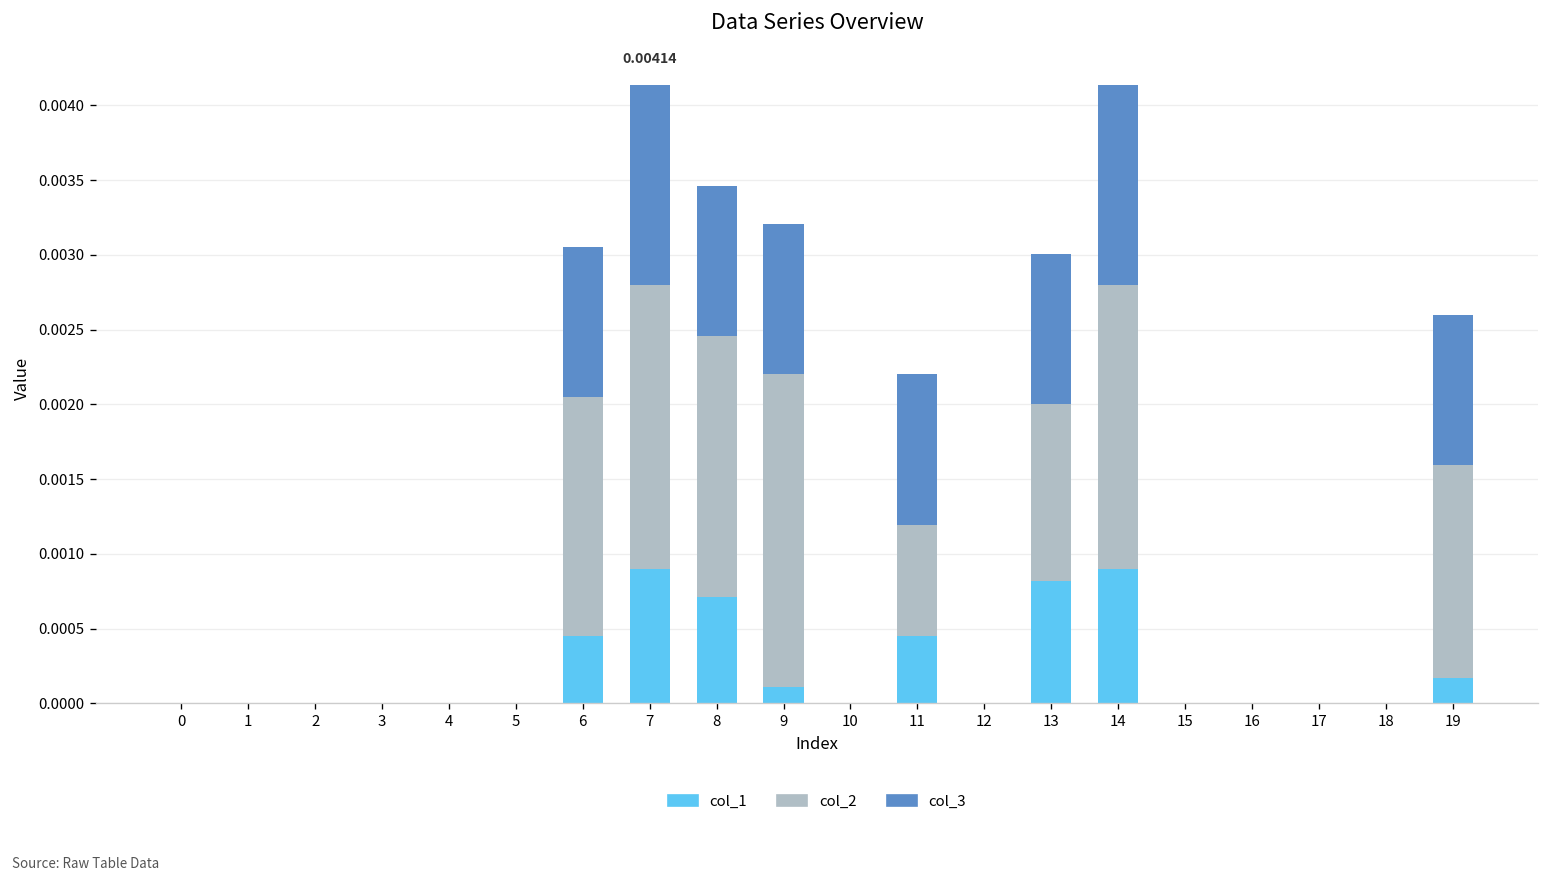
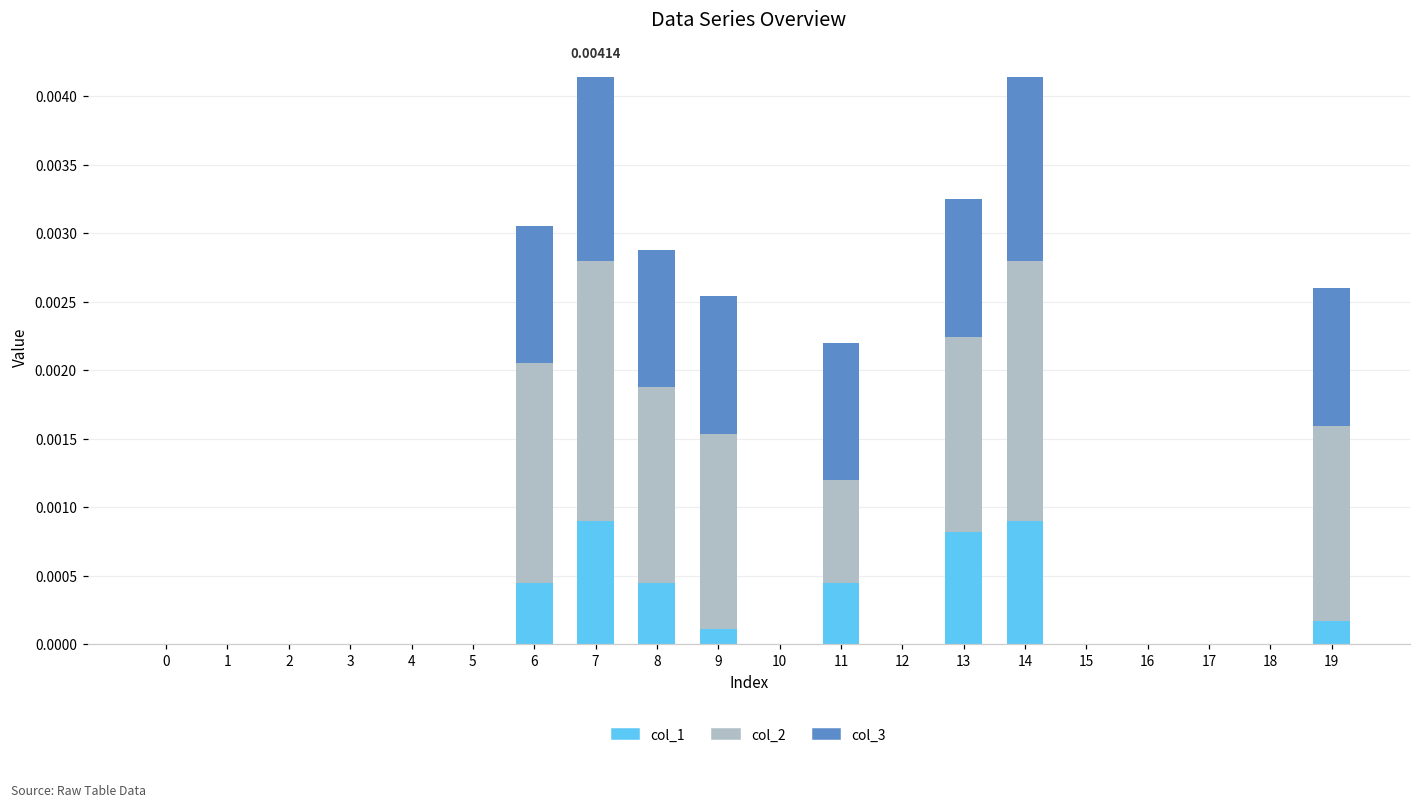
  {
    "col_1": {
      "0": 0.00000,
      "1": 0.00000,
      "2": 0.00000,
      "3": 0.00000,
      "4": 0.00000,
      "5": 0.00000,
      "6": 0.00045,
      "7": 0.00090,
-     "8": 0.00071,
+     "8": 0.00045,
      "9": 0.00011,
      "10": 0.00000,
      "11": 0.00045,
      "12": 0.00000,
      "13": 0.00082,
      "14": 0.00090,
      "15": 0.00000,
      "16": 0.00000,
      "17": 0.00000,
      "18": 0.00000,
      "19": 0.00017
    },
    "col_2": {
      "0": 0.00000,
      "1": 0.00000,
      "2": 0.00000,
      "3": 0.00000,
      "4": 0.00000,
      "5": 0.00000,
      "6": 0.00160,
      "7": 0.00190,
-     "8": 0.00175,
-     "9": 0.00209,
+     "8": 0.00142,
+     "9": 0.00142,
      "10": 0.00000,
      "11": 0.00075,
      "12": 0.00000,
-     "13": 0.00118,
+     "13": 0.00142,
      "14": 0.00190,
      "15": 0.00000,
      "16": 0.00000,
      "17": 0.00000,
      "18": 0.00000,
      "19": 0.00142
    },
    "col_3": {
      "0": 0.00000,
      "1": 0.00000,
      "2": 0.00000,
      "3": 0.00000,
      "4": 0.00000,
      "5": 0.00000,
      "6": 0.00100,
      "8": 0.00100,
      "9": 0.00100,
      "10": 0.00000,
      "11": 0.00100,
      "12": 0.00000,
      "13": 0.00100,
      "14": 0.00134,
      "15": 0.00000,
      "16": 0.00000,
      "17": 0.00000,
      "18": 0.00000,
      "19": 0.00100
    }
  }
